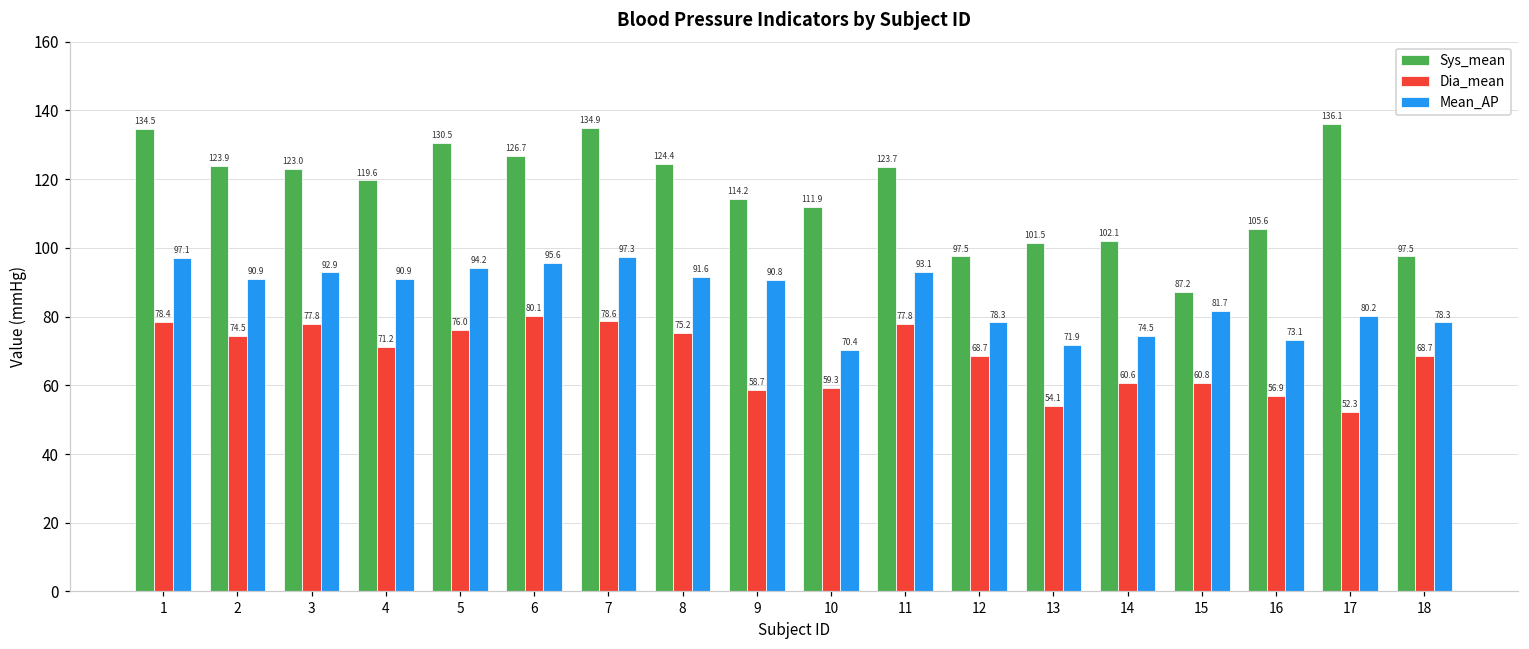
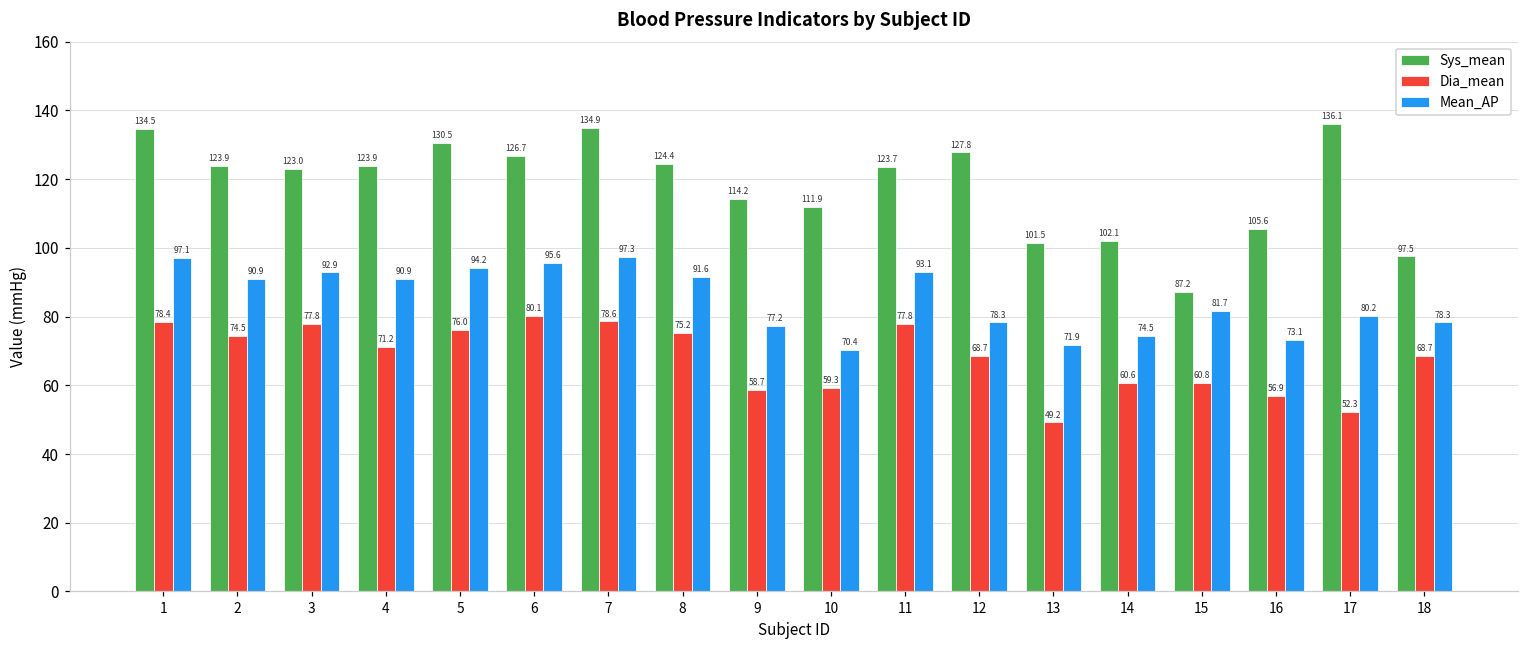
  {
    "Sys_mean": {
      "1": 134.5,
      "2": 123.9,
      "3": 123.0,
-     "4": 119.6,
+     "4": 123.9,
      "5": 130.5,
      "6": 126.7,
      "7": 134.9,
      "8": 124.4,
      "9": 114.2,
      "10": 111.9,
      "11": 123.7,
-     "12": 97.5,
+     "12": 127.8,
      "13": 101.5,
      "14": 102.1,
      "15": 87.2,
      "16": 105.6,
      "17": 136.1,
      "18": 97.5
    },
    "Dia_mean": {
      "1": 78.4,
      "2": 74.5,
      "3": 77.8,
      "4": 71.2,
      "5": 76.0,
      "6": 80.1,
      "7": 78.6,
      "8": 75.2,
      "9": 58.7,
      "10": 59.3,
      "11": 77.8,
      "12": 68.7,
-     "13": 54.1,
+     "13": 49.2,
      "14": 60.6,
      "15": 60.8,
      "16": 56.9,
      "17": 52.3,
      "18": 68.7
    },
    "Mean_AP": {
      "1": 97.1,
      "2": 90.9,
      "3": 92.9,
      "4": 90.9,
      "5": 94.2,
      "6": 95.6,
      "7": 97.3,
      "8": 91.6,
-     "9": 90.8,
+     "9": 77.2,
      "10": 70.4,
      "11": 93.1,
      "12": 78.3,
      "13": 71.9,
      "14": 74.5,
      "15": 81.7,
      "16": 73.1,
      "17": 80.2,
      "18": 78.3
    }
  }
